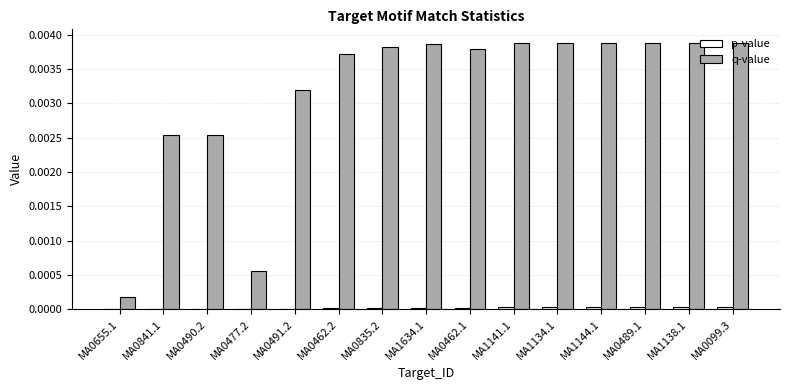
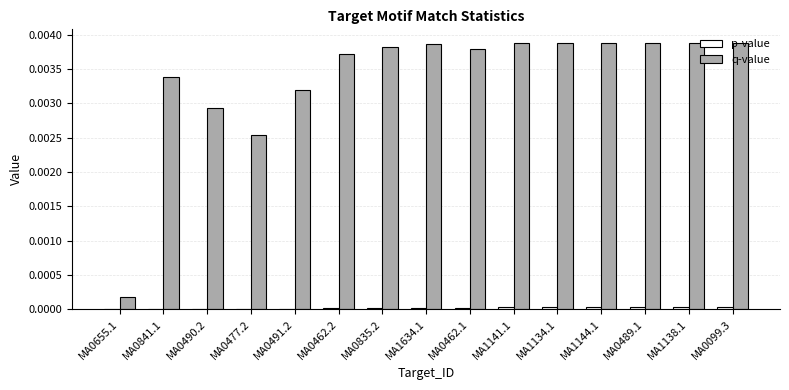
  {
    "q-value": {
      "MA0655.1": 0.0002,
-     "MA0841.1": 0.0025,
-     "MA0490.2": 0.0025,
-     "MA0477.2": 0.0006,
+     "MA0841.1": 0.0034,
+     "MA0490.2": 0.0029,
+     "MA0477.2": 0.0025,
      "MA0491.2": 0.0032,
      "MA0462.2": 0.0037,
      "MA0835.2": 0.0038,
      "MA1634.1": 0.0039,
      "MA0462.1": 0.0038,
      "MA1141.1": 0.0039,
      "MA1134.1": 0.0039,
      "MA1144.1": 0.0039,
      "MA0489.1": 0.0039,
      "MA1138.1": 0.0039,
      "MA0099.3": 0.0039
    }
  }
